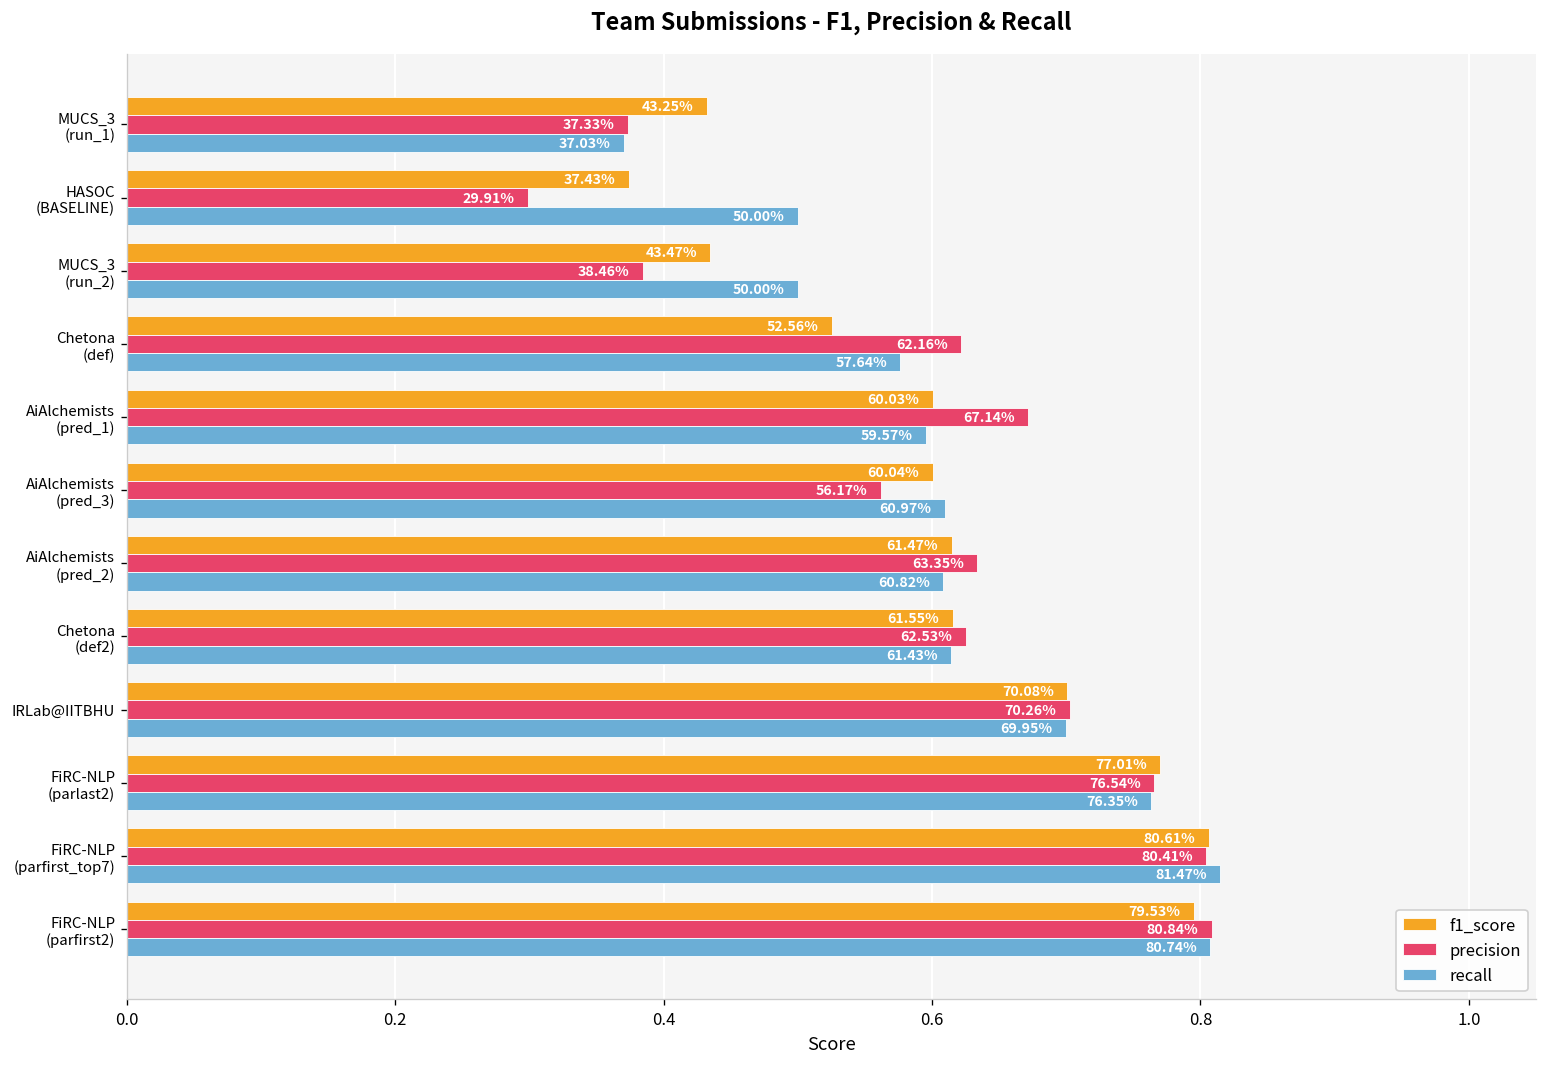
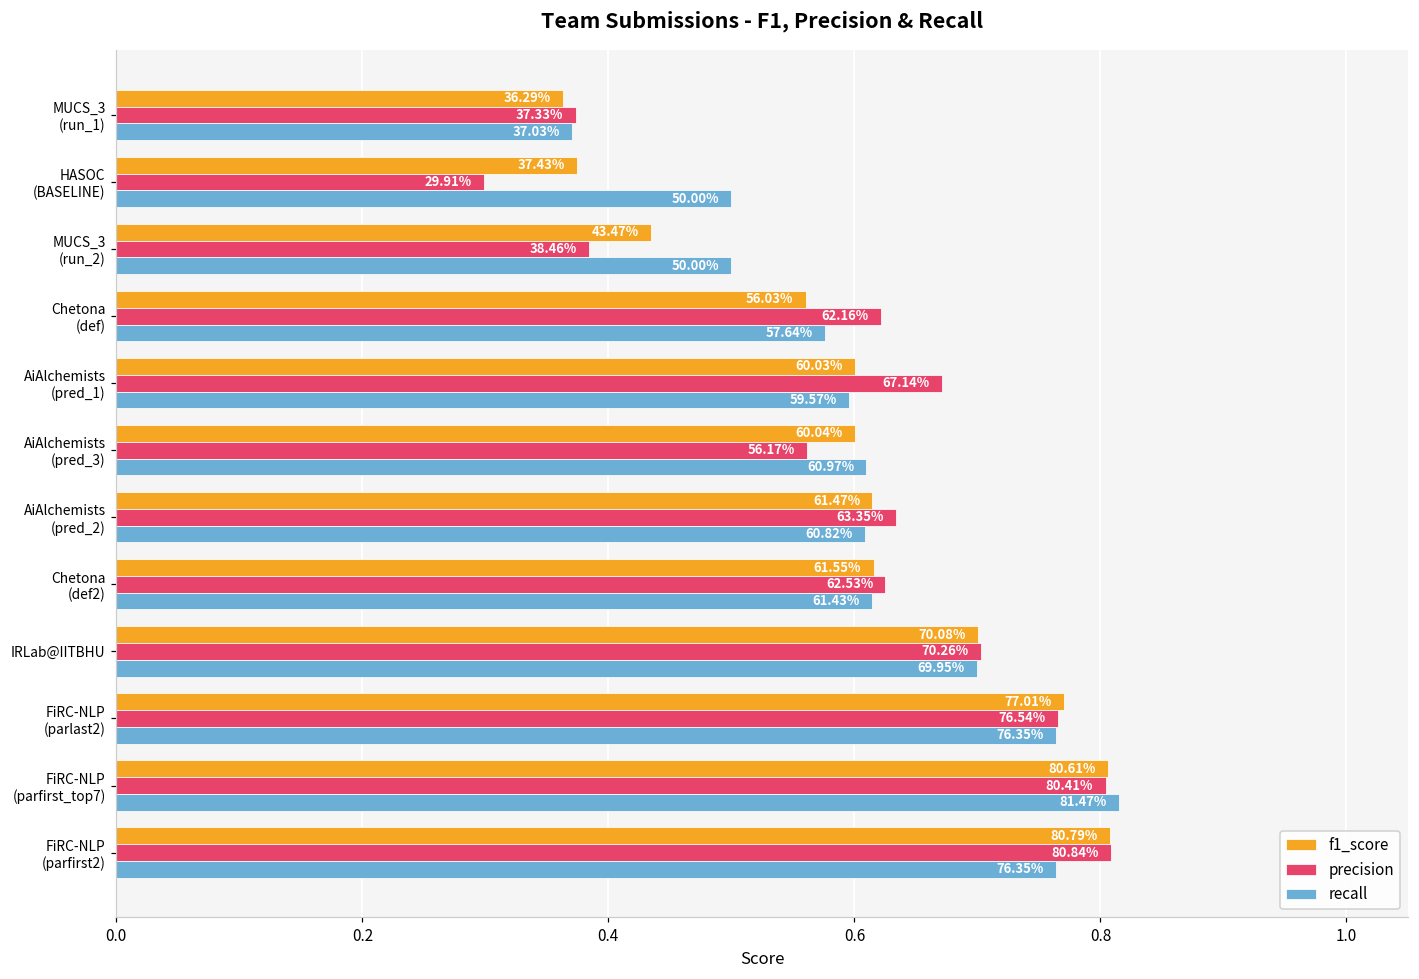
  {
    "f1_score": {
-     "MUCS_3 (run_1)": "43.25%",
+     "MUCS_3 (run_1)": "36.29%",
      "HASOC (BASELINE)": "37.43%",
      "MUCS_3 (run_2)": "43.47%",
-     "Chetona (def)": "52.56%",
+     "Chetona (def)": "56.03%",
      "AiAlchemists (pred_1)": "60.03%",
      "AiAlchemists (pred_3)": "60.04%",
      "AiAlchemists (pred_2)": "61.47%",
      "Chetona (def2)": "61.55%",
      "IRLab@IITBHU": "70.08%",
      "FiRC-NLP (parlast2)": "77.01%",
      "FiRC-NLP (parfirst_top7)": "80.61%",
-     "FiRC-NLP (parfirst2)": "79.53%"
+     "FiRC-NLP (parfirst2)": "80.79%"
    },
    "precision": {
      "MUCS_3 (run_1)": "37.33%",
      "HASOC (BASELINE)": "29.91%",
      "MUCS_3 (run_2)": "38.46%",
      "Chetona (def)": "62.16%",
      "AiAlchemists (pred_1)": "67.14%",
      "AiAlchemists (pred_3)": "56.17%",
      "AiAlchemists (pred_2)": "63.35%",
      "Chetona (def2)": "62.53%",
      "IRLab@IITBHU": "70.26%",
      "FiRC-NLP (parlast2)": "76.54%",
      "FiRC-NLP (parfirst_top7)": "80.41%",
      "FiRC-NLP (parfirst2)": "80.84%"
    },
    "recall": {
      "MUCS_3 (run_1)": "37.03%",
      "HASOC (BASELINE)": "50.00%",
      "MUCS_3 (run_2)": "50.00%",
      "Chetona (def)": "57.64%",
      "AiAlchemists (pred_1)": "59.57%",
      "AiAlchemists (pred_3)": "60.97%",
      "AiAlchemists (pred_2)": "60.82%",
      "Chetona (def2)": "61.43%",
      "IRLab@IITBHU": "69.95%",
      "FiRC-NLP (parlast2)": "76.35%",
      "FiRC-NLP (parfirst_top7)": "81.47%",
-     "FiRC-NLP (parfirst2)": "80.74%"
+     "FiRC-NLP (parfirst2)": "76.35%"
    }
  }
